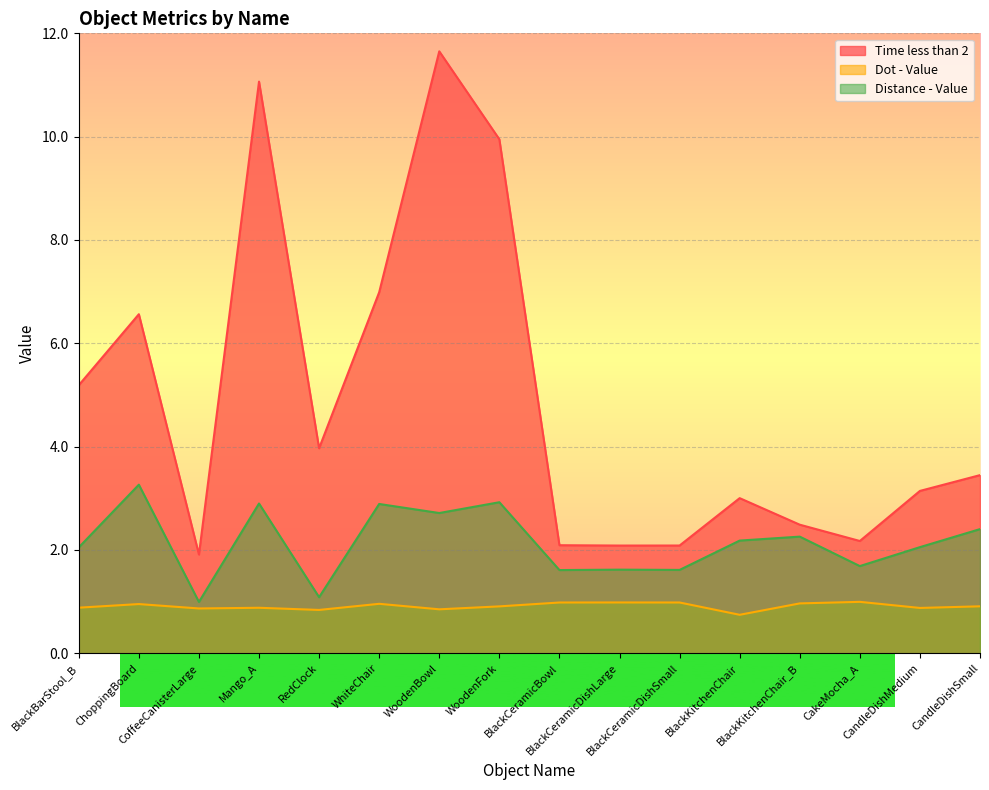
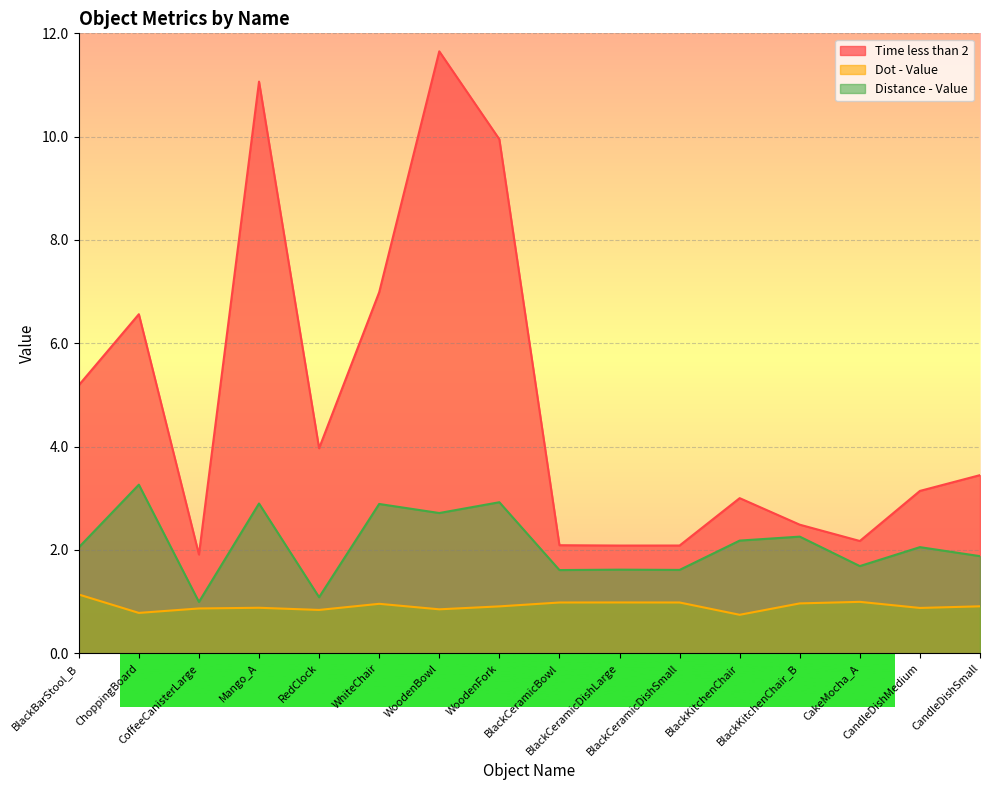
  {
    "Time less than 2": {
      "BlackBarStool_B": 5.2,
      "ChoppingBoard": 6.6,
      "CandleDishSmall": 3.4
    },
    "Dot - Value": {
-     "BlackBarStool_B": 0.9,
-     "ChoppingBoard": 1.0,
+     "BlackBarStool_B": 1.1,
+     "ChoppingBoard": 0.8,
      "CandleDishSmall": 0.9
    },
    "Distance - Value": {
      "BlackBarStool_B": 2.1,
      "ChoppingBoard": 3.3,
-     "CandleDishSmall": 2.4
+     "CandleDishSmall": 1.9
    }
  }
